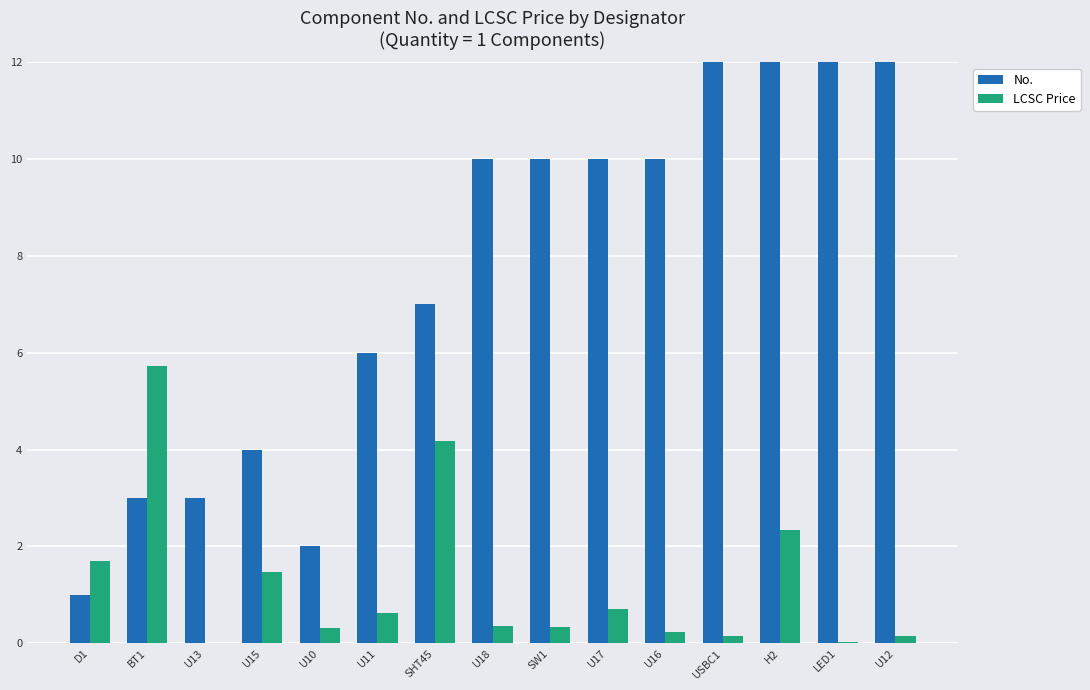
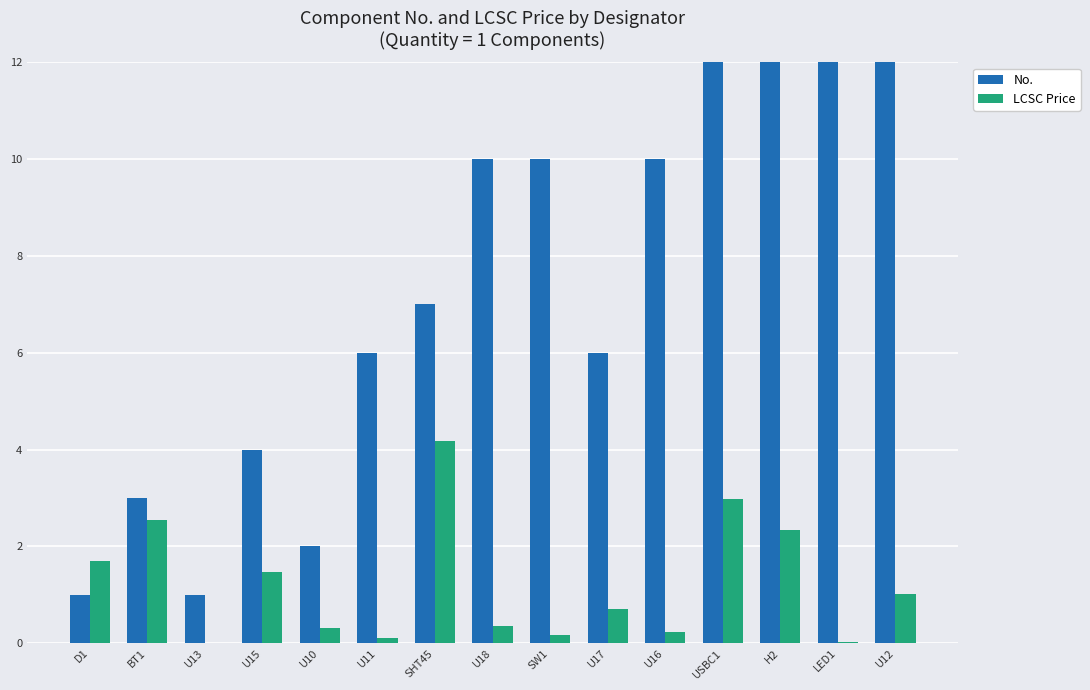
  {
    "No.": {
      "D1": 1,
      "BT1": 3,
-     "U13": 3,
+     "U13": 1,
      "U15": 4,
      "U10": 2,
      "U11": 6,
      "SHT45": 7,
      "U18": 10,
      "SW1": 10,
-     "U17": 10,
+     "U17": 6,
      "U16": 10,
      "USBC1": 12
    },
    "LCSC Price": {
      "D1": 1.7,
-     "BT1": 5.7,
+     "BT1": 2.6,
      "U13": 0.0,
      "U15": 1.5,
      "U10": 0.3,
-     "U11": 0.6,
+     "U11": 0.1,
      "SHT45": 4.2,
      "U18": 0.4,
-     "SW1": 0.3,
+     "SW1": 0.2,
      "U17": 0.7,
      "U16": 0.2,
-     "USBC1": 0.2,
+     "USBC1": 3.0,
      "H2": 2.3,
-     "U12": 0.2
+     "U12": 1.0
    }
  }
